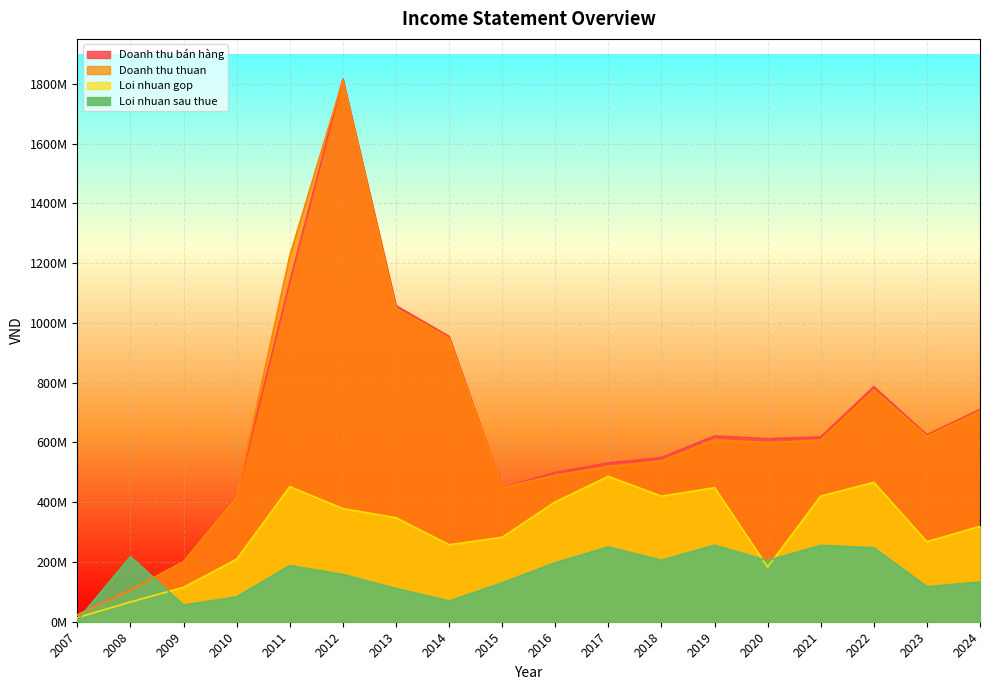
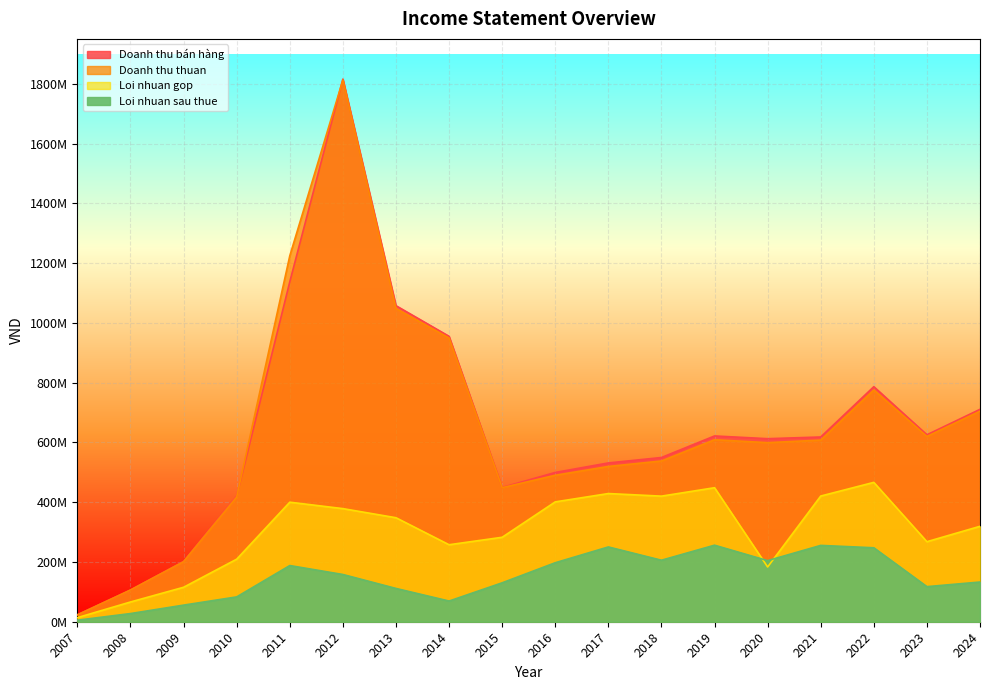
  {
    "Doanh thu bán hàng": {
      "2011": 1140000000,
      "2013": 1060000000,
      "2016": 500000000,
      "2017": 530000000,
      "2018": 550000000,
      "2019": 620000000,
      "2020": 610000000,
      "2021": 620000000,
      "2022": 790000000
    },
    "Doanh thu thuan": {
      "2011": 1220000000,
      "2013": 1050000000,
      "2016": 490000000,
      "2017": 520000000,
      "2018": 540000000,
      "2019": 610000000,
      "2020": 600000000,
      "2021": 610000000,
      "2022": 780000000
    },
    "Loi nhuan gop": {
      "2007": 10000000,
      "2008": 70000000,
      "2009": 120000000,
      "2010": 210000000,
-     "2011": 450000000,
+     "2011": 400000000,
      "2012": 380000000,
      "2013": 350000000,
      "2014": 260000000,
      "2015": 280000000,
      "2016": 400000000,
-     "2017": 490000000,
+     "2017": 430000000,
      "2018": 420000000,
      "2019": 450000000,
      "2020": 180000000,
      "2021": 420000000,
      "2022": 470000000,
      "2023": 270000000,
      "2024": 320000000
    },
    "Loi nhuan sau thue": {
      "2007": 10000000,
-     "2008": 220000000,
+     "2008": 30000000,
      "2009": 60000000,
      "2010": 80000000,
      "2011": 190000000,
      "2012": 160000000,
      "2013": 110000000,
      "2014": 70000000,
      "2015": 130000000,
      "2016": 200000000,
      "2017": 250000000,
      "2018": 210000000,
      "2019": 260000000,
      "2020": 200000000,
      "2021": 260000000,
      "2022": 250000000,
      "2023": 120000000,
      "2024": 130000000
    }
  }
